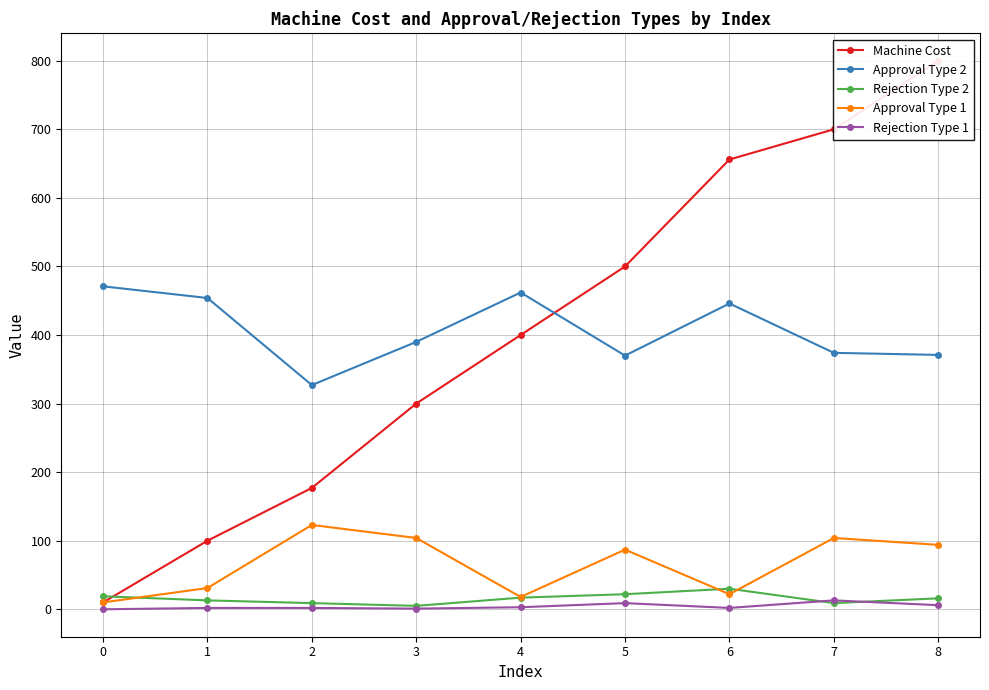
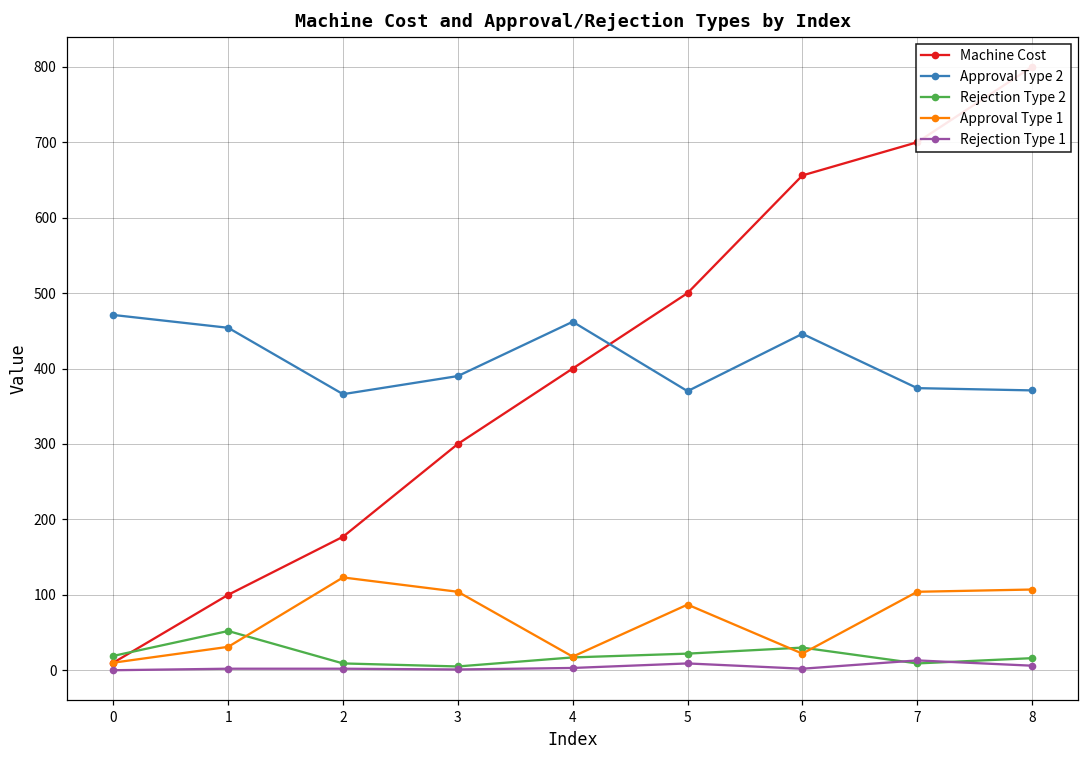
  {
    "Machine Cost": {
      "1": 100,
      "2": 180,
      "3": 300,
      "4": 400,
      "5": 500,
      "6": 660
    },
    "Approval Type 2": {
      "0": 470,
      "1": 450,
-     "2": 330,
+     "2": 370,
      "3": 390,
      "4": 460,
      "5": 370,
      "6": 450,
      "7": 370,
      "8": 370
    },
    "Rejection Type 2": {
      "0": 20,
-     "1": 10,
+     "1": 50,
      "2": 10,
      "3": 10,
      "5": 20,
      "6": 30,
      "7": 10,
      "8": 20
    },
    "Approval Type 1": {
      "1": 30,
      "2": 120,
      "3": 100,
      "5": 90,
      "6": 20,
      "7": 100,
-     "8": 90
+     "8": 110
    },
    "Rejection Type 1": {
      "0": 0,
      "1": 0,
      "2": 0,
      "3": 0,
      "4": 0,
      "5": 10,
      "6": 0,
      "7": 10,
      "8": 10
    }
  }
